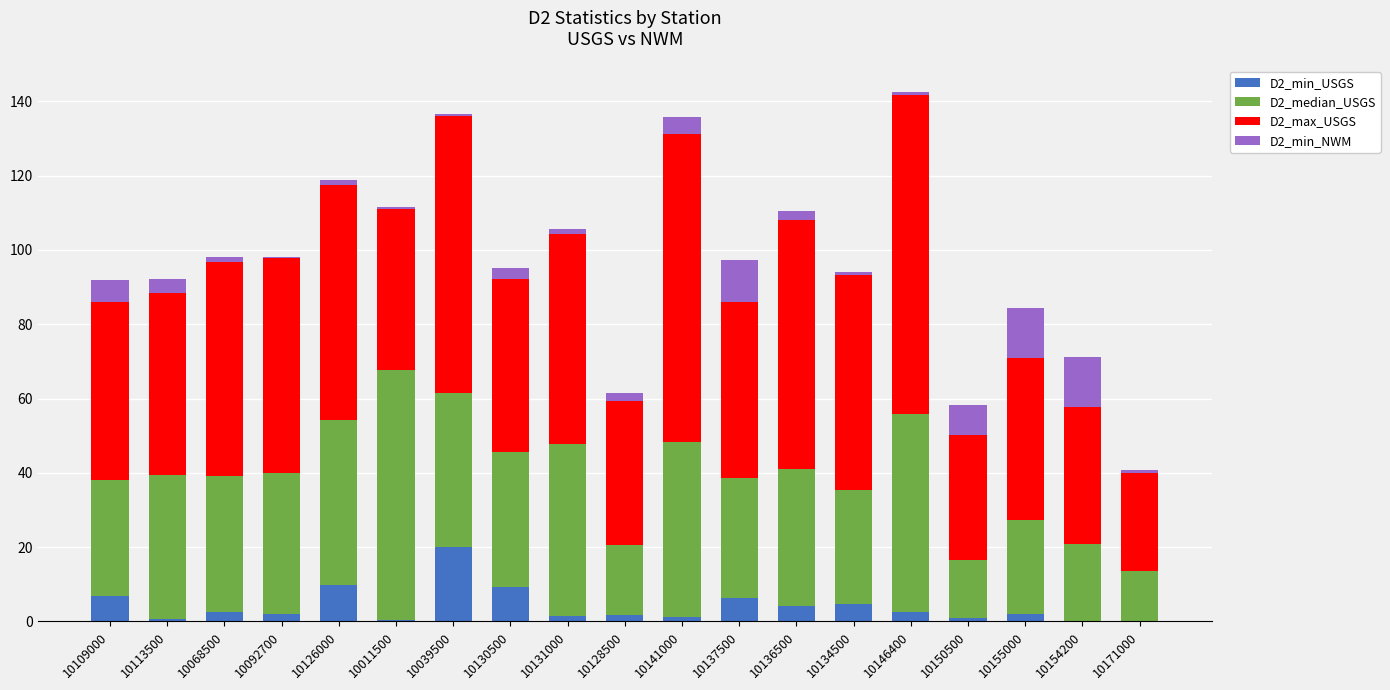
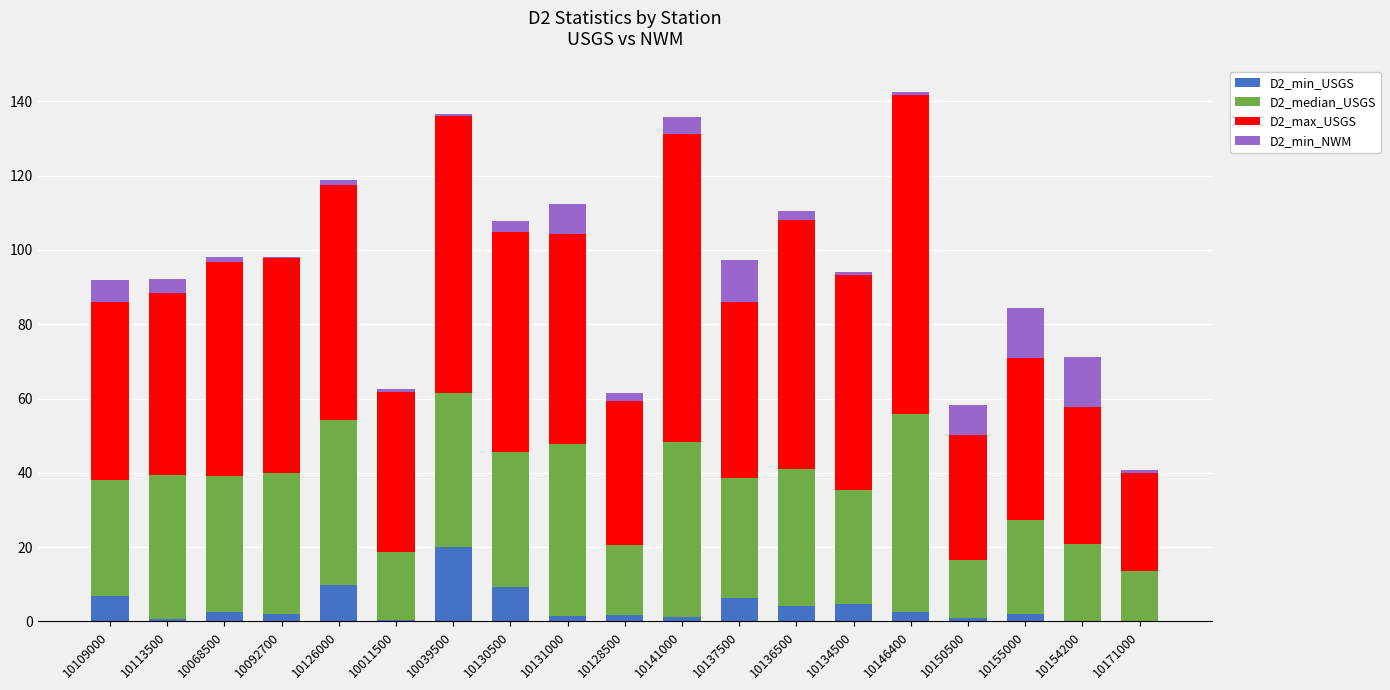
  {
    "D2_min_USGS": {
      "10109000": 7,
      "10068500": 2,
      "10092700": 2,
      "10126000": 10,
      "10039500": 20,
      "10130500": 9,
      "10131000": 1,
      "10128500": 2,
      "10141000": 1,
      "10137500": 6,
      "10136500": 4,
      "10134500": 5,
      "10146400": 3,
      "10150500": 1,
      "10155000": 2
    },
    "D2_median_USGS": {
      "10109000": 31,
      "10113500": 39,
      "10068500": 37,
      "10092700": 38,
      "10126000": 45,
-     "10011500": 67,
+     "10011500": 18,
      "10039500": 41,
      "10130500": 36,
      "10131000": 46,
      "10128500": 19,
      "10141000": 47,
      "10137500": 32,
      "10136500": 37,
      "10134500": 31,
      "10146400": 53,
      "10150500": 16,
      "10155000": 25,
      "10154200": 21,
      "10171000": 14
    },
    "D2_max_USGS": {
      "10109000": 48,
      "10113500": 49,
      "10068500": 58,
      "10092700": 58,
      "10126000": 63,
      "10011500": 43,
      "10039500": 75,
-     "10130500": 47,
+     "10130500": 59,
      "10131000": 57,
      "10128500": 39,
      "10141000": 83,
      "10137500": 48,
      "10136500": 67,
      "10134500": 58,
      "10146400": 86,
      "10150500": 34,
      "10155000": 43,
      "10154200": 37,
      "10171000": 26
    },
    "D2_min_NWM": {
      "10109000": 6,
      "10113500": 4,
      "10068500": 1,
      "10126000": 1,
      "10039500": 1,
      "10130500": 3,
-     "10131000": 1,
+     "10131000": 8,
      "10128500": 2,
      "10141000": 5,
      "10137500": 11,
      "10136500": 2,
      "10134500": 1,
      "10146400": 1,
      "10150500": 8,
      "10155000": 14,
      "10154200": 14,
      "10171000": 1
    }
  }
